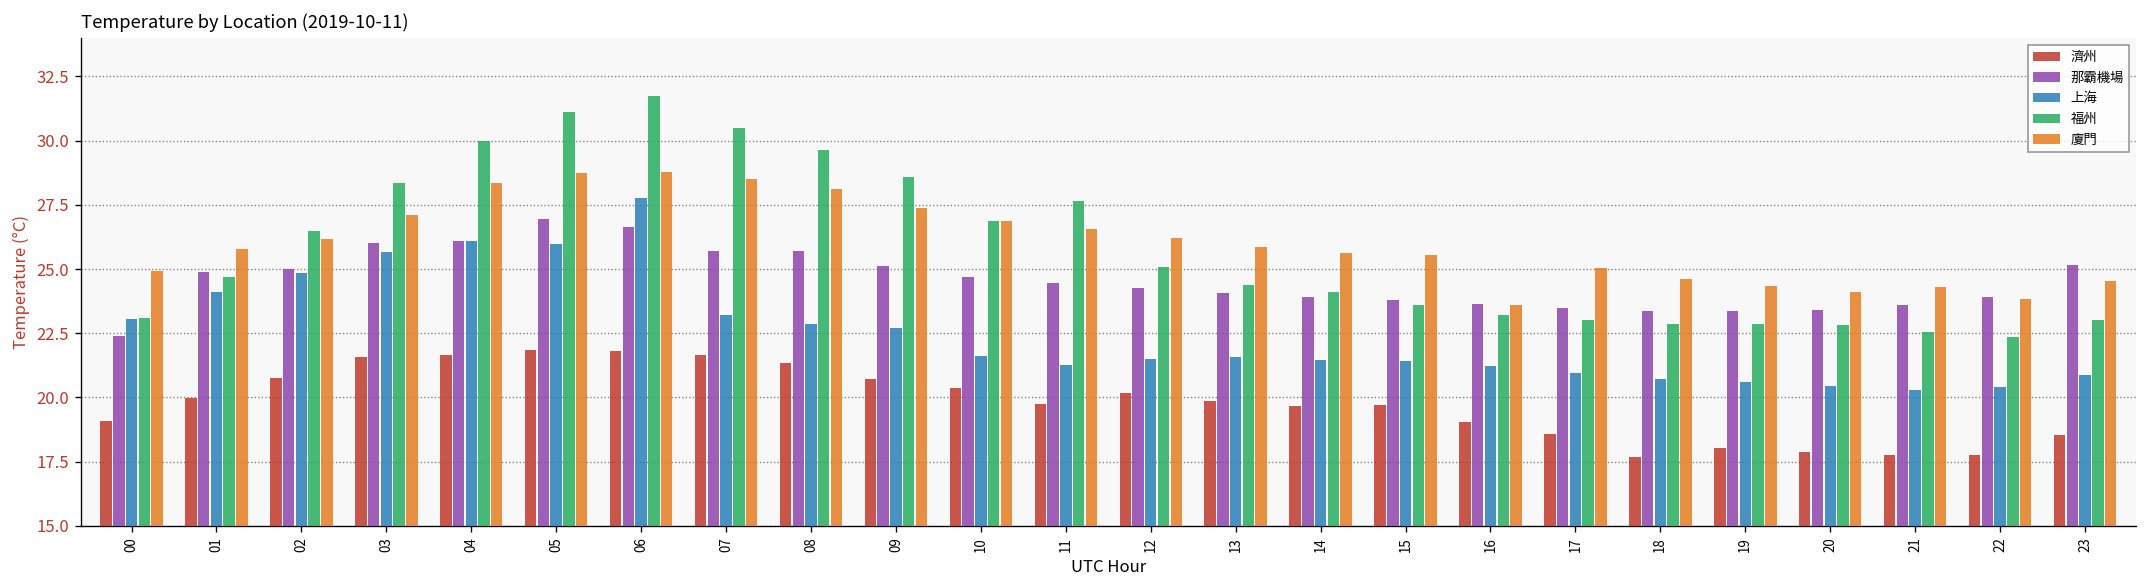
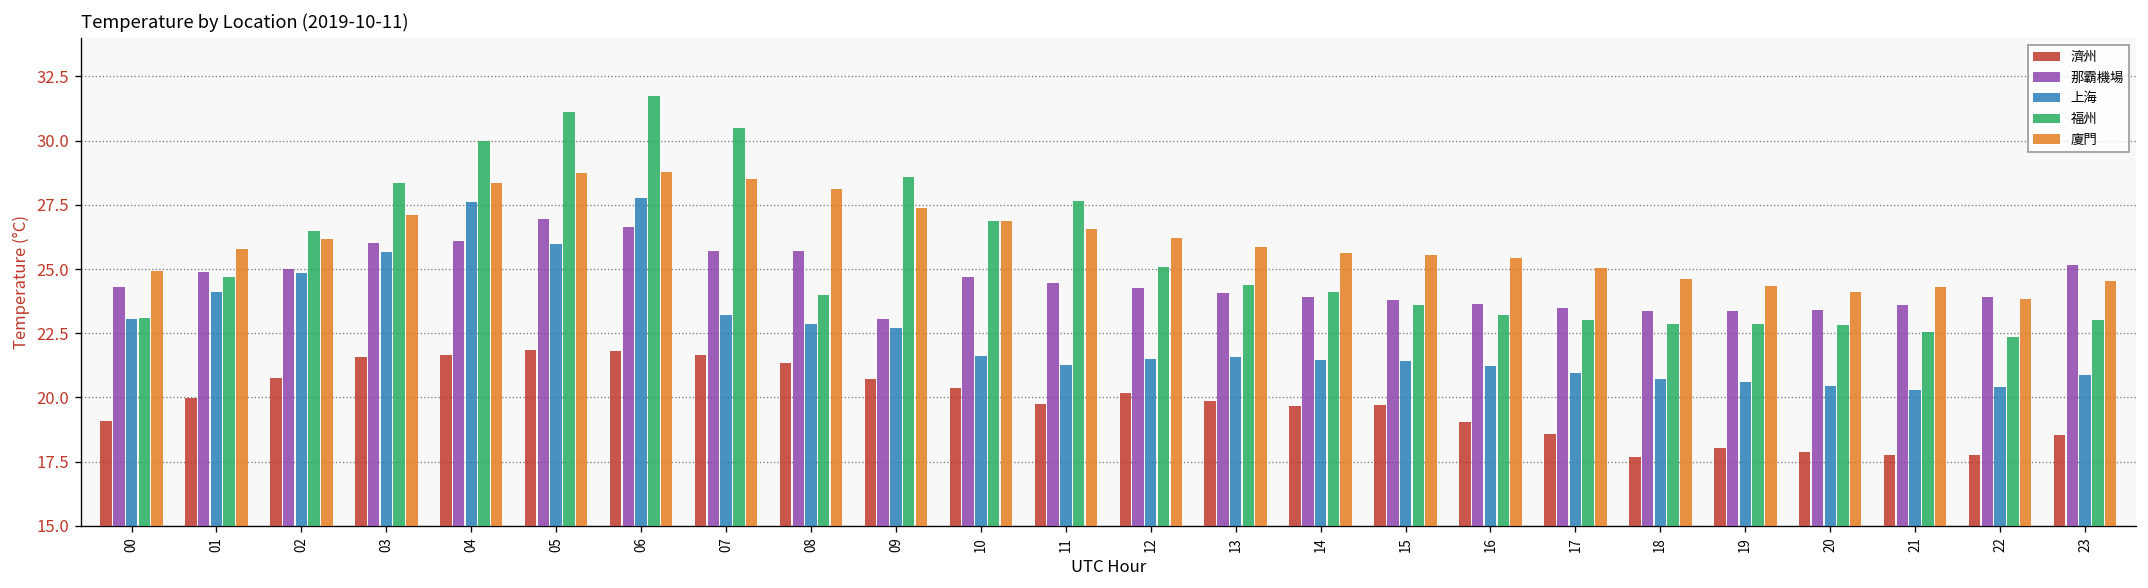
  {
    "濟州": {
      "00": 19.1,
      "01": 20.0,
      "02": 20.8,
      "03": 21.6,
      "04": 21.7,
      "05": 21.8,
      "06": 21.8,
      "07": 21.7,
      "08": 21.4,
      "09": 20.7,
      "10": 20.4,
      "11": 19.8,
      "12": 20.2,
      "13": 19.8,
      "14": 19.7,
      "15": 19.7,
      "16": 19.1,
      "17": 18.6,
      "18": 17.7,
      "19": 18.0,
      "20": 17.9,
      "21": 17.8,
      "22": 17.8,
      "23": 18.5
    },
    "那霸機場": {
-     "00": 22.4,
+     "00": 24.3,
      "01": 24.9,
      "02": 25.0,
      "03": 26.0,
      "04": 26.1,
      "05": 27.0,
      "06": 26.6,
      "07": 25.7,
      "08": 25.7,
-     "09": 25.1,
+     "09": 23.1,
      "10": 24.7,
      "11": 24.4,
      "12": 24.3,
      "13": 24.1,
      "14": 23.9,
      "15": 23.8,
      "16": 23.7,
      "17": 23.5,
      "18": 23.4,
      "19": 23.4,
      "20": 23.4,
      "21": 23.6,
      "22": 23.9,
      "23": 25.1
    },
    "上海": {
      "00": 23.1,
      "01": 24.1,
      "02": 24.8,
      "03": 25.7,
-     "04": 26.1,
+     "04": 27.6,
      "05": 26.0,
      "06": 27.8,
      "07": 23.2,
      "08": 22.8,
      "09": 22.7,
      "10": 21.6,
      "11": 21.3,
      "12": 21.5,
      "13": 21.6,
      "14": 21.5,
      "15": 21.4,
      "16": 21.2,
      "17": 21.0,
      "18": 20.7,
      "19": 20.6,
      "20": 20.4,
      "21": 20.3,
      "22": 20.4,
      "23": 20.9
    },
    "福州": {
      "00": 23.1,
      "01": 24.7,
      "02": 26.5,
      "03": 28.4,
      "04": 30.0,
      "05": 31.1,
      "06": 31.7,
      "07": 30.5,
-     "08": 29.6,
+     "08": 24.0,
      "09": 28.6,
      "10": 26.9,
      "11": 27.7,
      "12": 25.1,
      "13": 24.4,
      "14": 24.1,
      "15": 23.6,
      "16": 23.2,
      "17": 23.0,
      "18": 22.9,
      "19": 22.8,
      "20": 22.8,
      "21": 22.5,
      "22": 22.4,
      "23": 23.0
    },
    "廈門": {
      "00": 24.9,
      "01": 25.8,
      "02": 26.2,
      "03": 27.1,
      "04": 28.4,
      "05": 28.8,
      "06": 28.8,
      "07": 28.5,
      "08": 28.1,
      "09": 27.4,
      "10": 26.9,
      "11": 26.6,
      "12": 26.2,
      "13": 25.9,
      "14": 25.6,
      "15": 25.6,
-     "16": 23.6,
+     "16": 25.4,
      "17": 25.1,
      "18": 24.6,
      "19": 24.3,
      "20": 24.1,
      "21": 24.3,
      "22": 23.8,
      "23": 24.5
    }
  }
